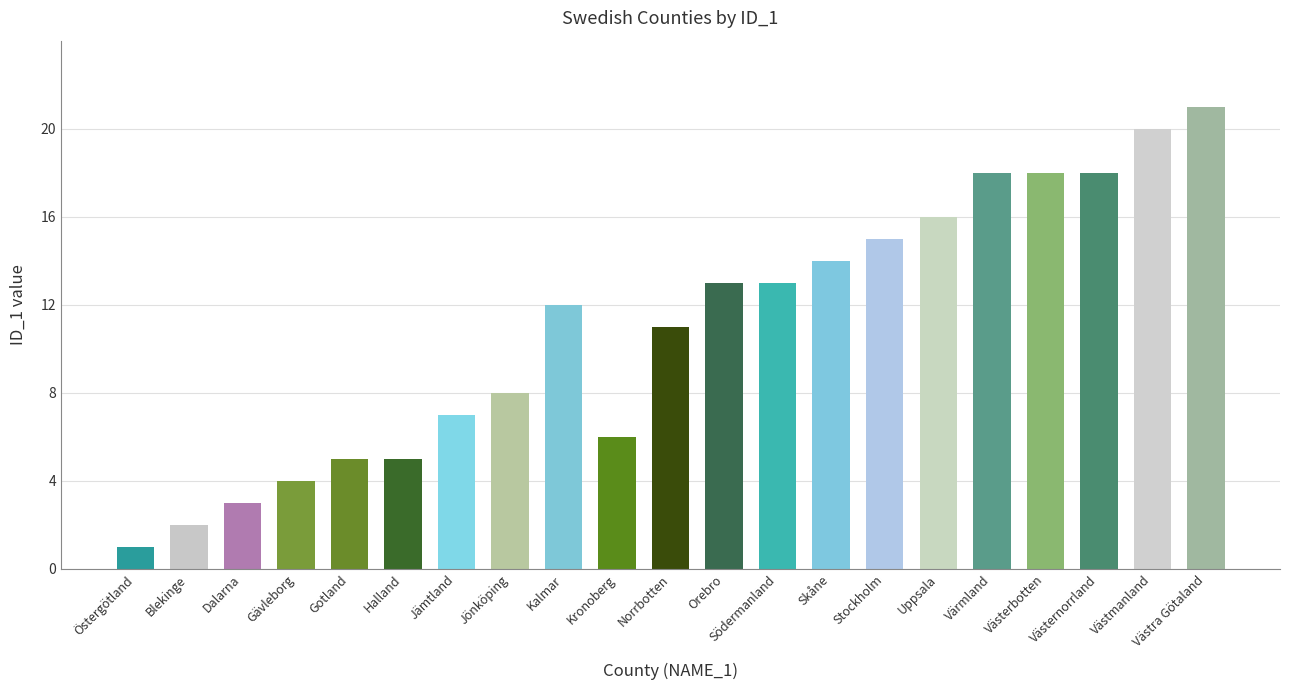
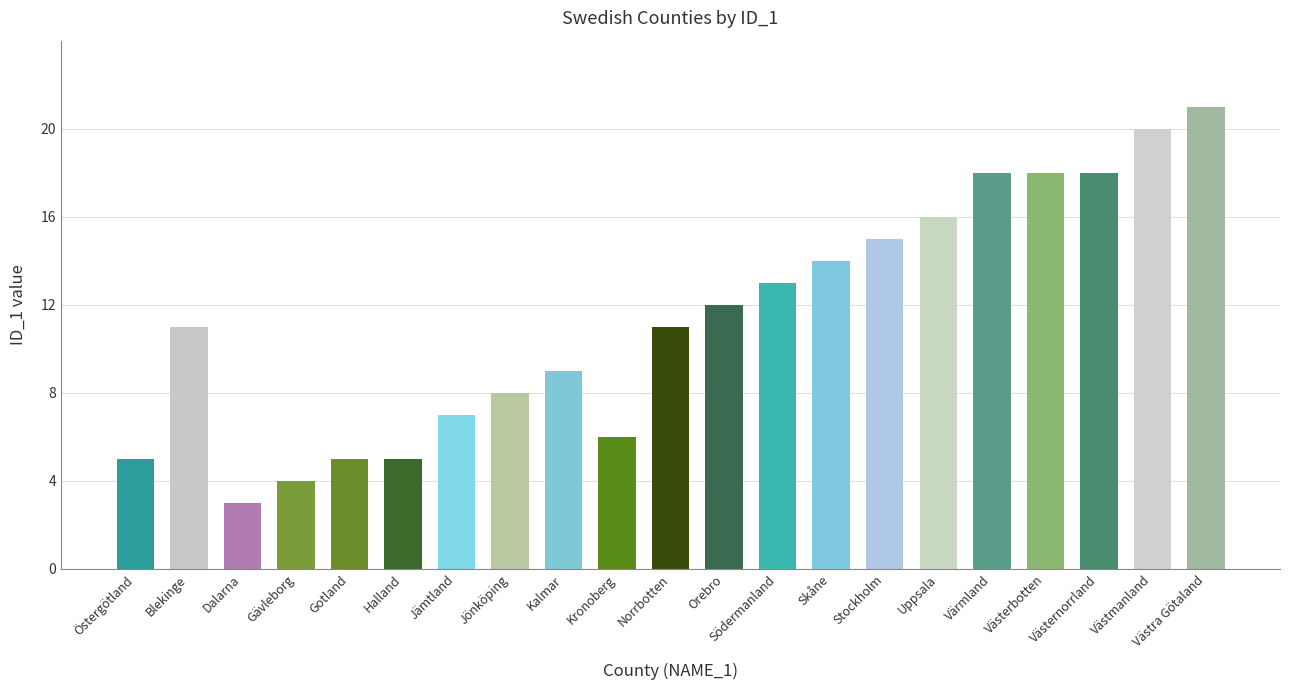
  {
-   "Östergötland": 1,
-   "Blekinge": 2,
+   "Östergötland": 5,
+   "Blekinge": 11,
    "Dalarna": 3,
    "Gävleborg": 4,
    "Gotland": 5,
    "Halland": 5,
    "Jämtland": 7,
    "Jönköping": 8,
-   "Kalmar": 12,
+   "Kalmar": 9,
    "Kronoberg": 6,
    "Norrbotten": 11,
-   "Orebro": 13,
+   "Orebro": 12,
    "Södermanland": 13,
    "Skåne": 14,
    "Stockholm": 15,
    "Uppsala": 16,
    "Värmland": 18,
    "Västerbotten": 18,
    "Västernorrland": 18,
    "Västmanland": 20,
    "Västra Götaland": 21
  }
